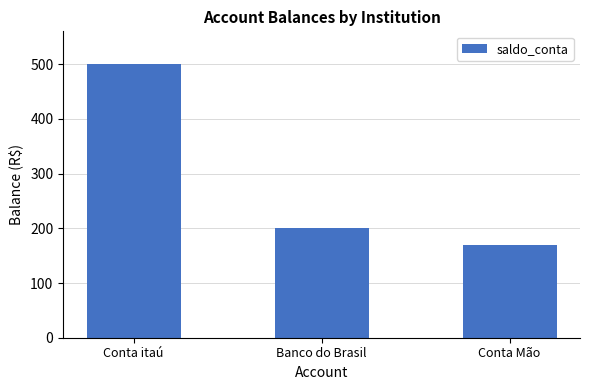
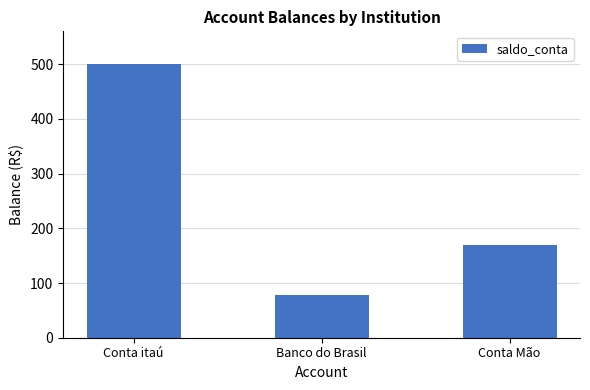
  {
    "Conta itaú": 500,
-   "Banco do Brasil": 200,
+   "Banco do Brasil": 80,
    "Conta Mão": 170
  }
